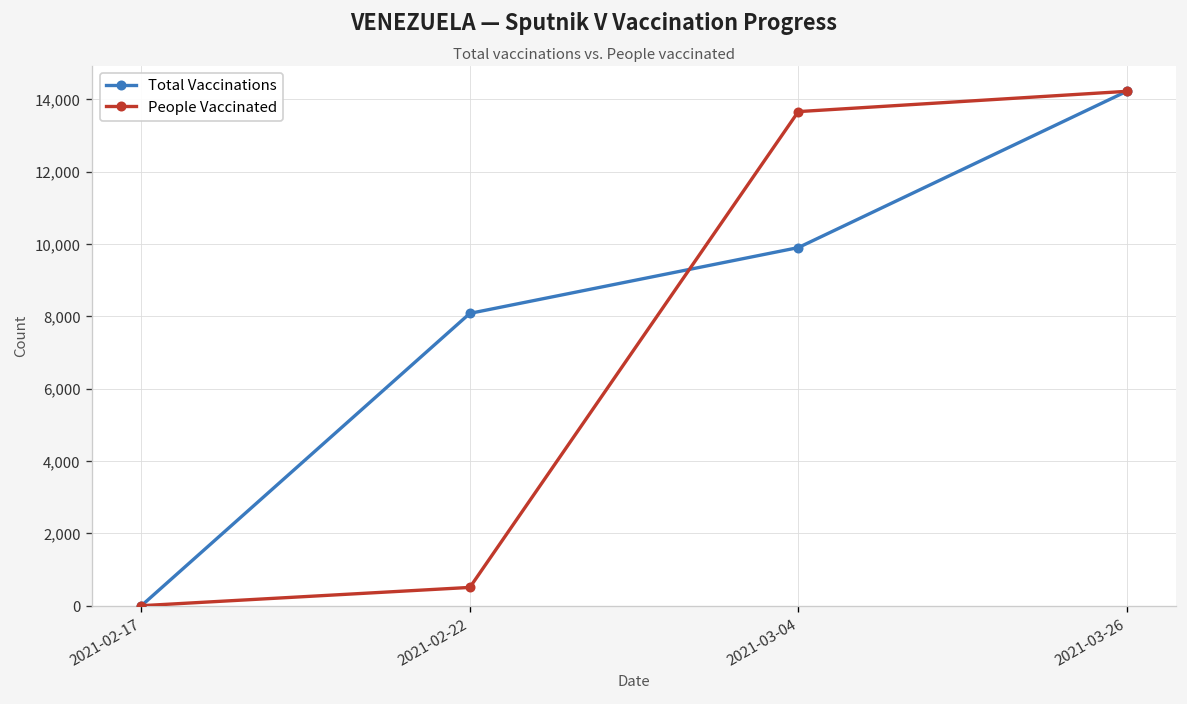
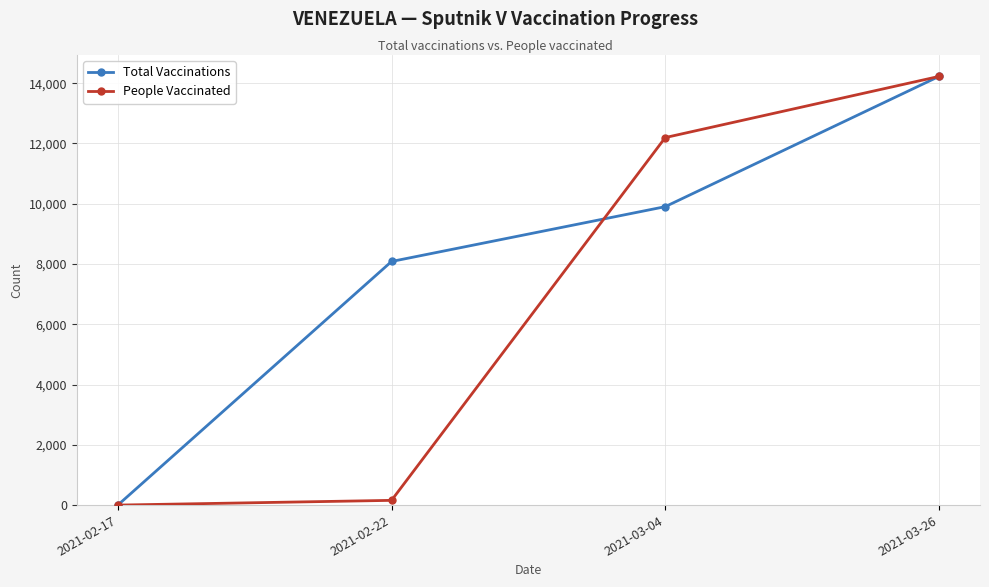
  {
    "Total Vaccinations": {
      "2021-02-22": "8,100",
      "2021-03-04": "9,900"
    },
    "People Vaccinated": {
-     "2021-02-22": "500",
-     "2021-03-04": "13,700"
+     "2021-02-22": "200",
+     "2021-03-04": "12,200"
    }
  }
